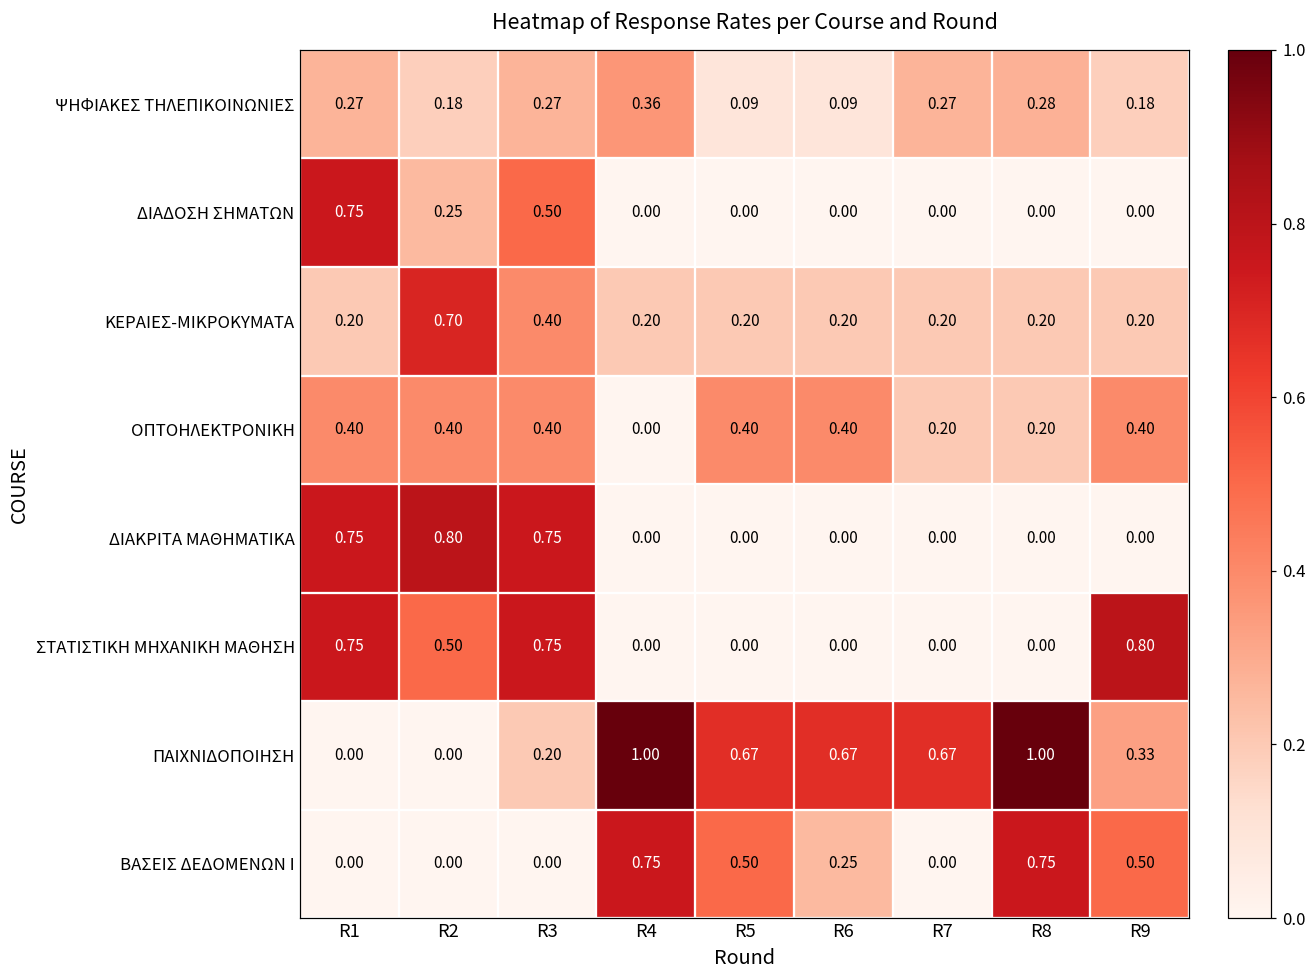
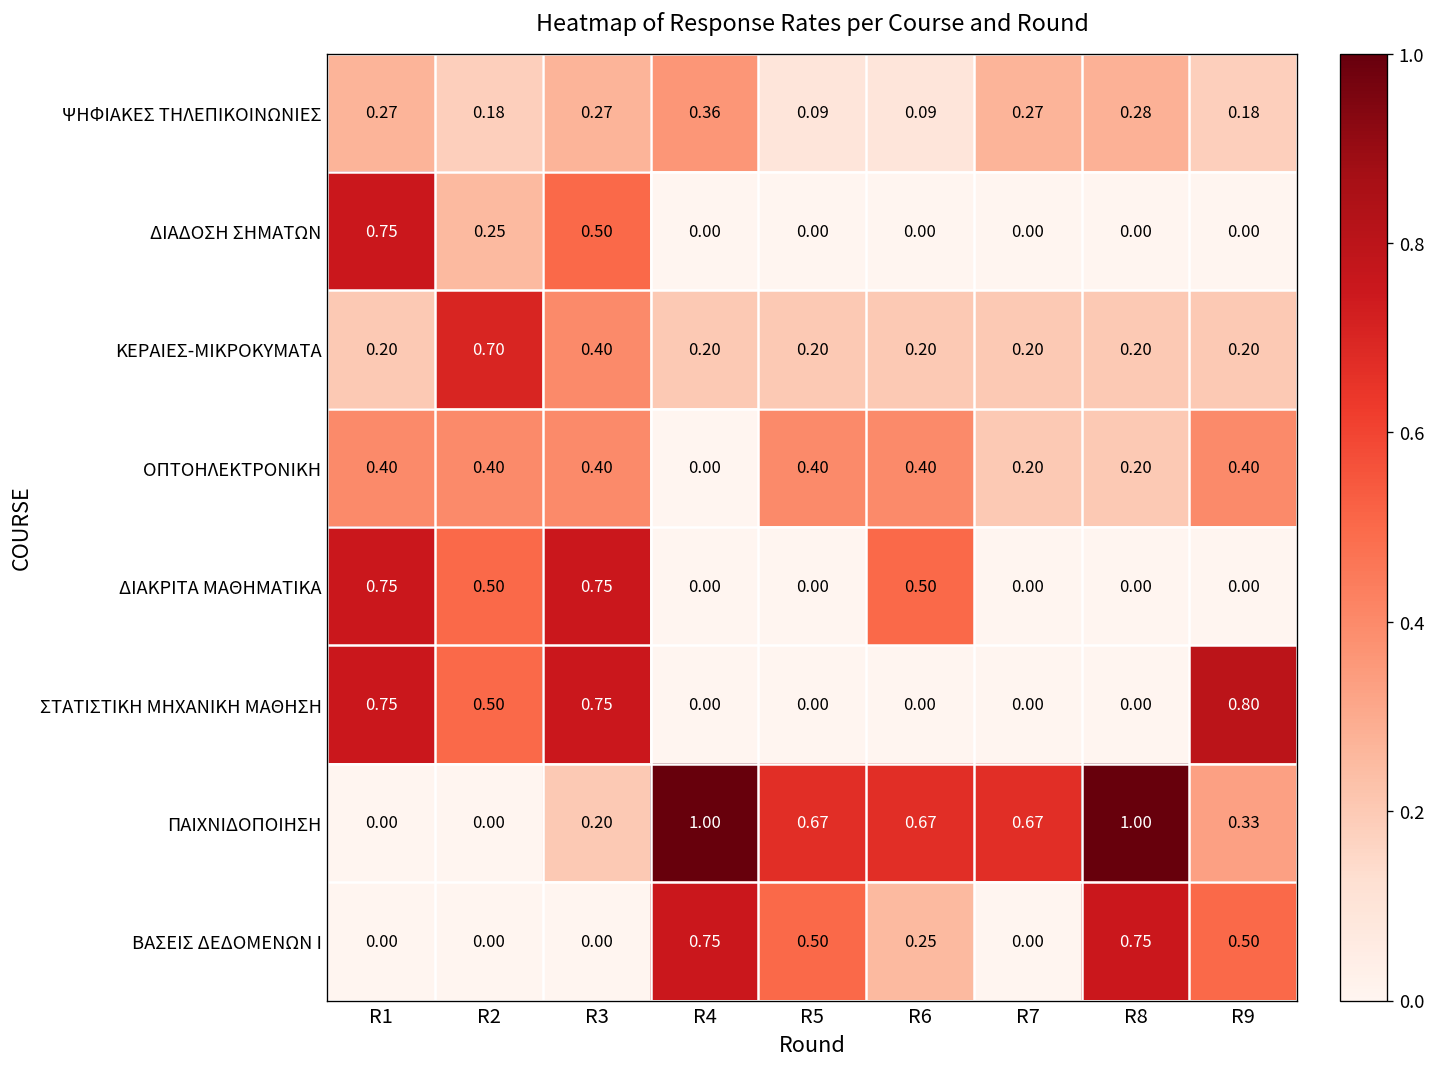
  {
    "ΨΗΦΙΑΚΕΣ ΤΗΛΕΠΙΚΟΙΝΩΝΙΕΣ": {
      "R1": 0.27,
      "R2": 0.18,
      "R3": 0.27,
      "R4": 0.36,
      "R5": 0.09,
      "R6": 0.09,
      "R7": 0.27,
      "R8": 0.28,
      "R9": 0.18
    },
    "ΔΙΑΔΟΣΗ ΣΗΜΑΤΩΝ": {
      "R1": 0.75,
      "R2": 0.25,
      "R3": 0.50,
      "R4": 0.00,
      "R5": 0.00,
      "R6": 0.00,
      "R7": 0.00,
      "R8": 0.00,
      "R9": 0.00
    },
    "ΚΕΡΑΙΕΣ-ΜΙΚΡΟΚΥΜΑΤΑ": {
      "R1": 0.20,
      "R2": 0.70,
      "R3": 0.40,
      "R4": 0.20,
      "R5": 0.20,
      "R6": 0.20,
      "R7": 0.20,
      "R8": 0.20,
      "R9": 0.20
    },
    "ΟΠΤΟΗΛΕΚΤΡΟΝΙΚΗ": {
      "R1": 0.40,
      "R2": 0.40,
      "R3": 0.40,
      "R4": 0.00,
      "R5": 0.40,
      "R6": 0.40,
      "R7": 0.20,
      "R8": 0.20,
      "R9": 0.40
    },
    "ΔΙΑΚΡΙΤΑ ΜΑΘΗΜΑΤΙΚΑ": {
      "R1": 0.75,
-     "R2": 0.80,
+     "R2": 0.50,
      "R3": 0.75,
      "R4": 0.00,
      "R5": 0.00,
-     "R6": 0.00,
+     "R6": 0.50,
      "R7": 0.00,
      "R8": 0.00,
      "R9": 0.00
    },
    "ΣΤΑΤΙΣΤΙΚΗ ΜΗΧΑΝΙΚΗ ΜΑΘΗΣΗ": {
      "R1": 0.75,
      "R2": 0.50,
      "R3": 0.75,
      "R4": 0.00,
      "R5": 0.00,
      "R6": 0.00,
      "R7": 0.00,
      "R8": 0.00,
      "R9": 0.80
    },
    "ΠΑΙΧΝΙΔΟΠΟΙΗΣΗ": {
      "R1": 0.00,
      "R2": 0.00,
      "R3": 0.20,
      "R4": 1.00,
      "R5": 0.67,
      "R6": 0.67,
      "R7": 0.67,
      "R8": 1.00,
      "R9": 0.33
    },
    "ΒΑΣΕΙΣ ΔΕΔΟΜΕΝΩΝ Ι": {
      "R1": 0.00,
      "R2": 0.00,
      "R3": 0.00,
      "R4": 0.75,
      "R5": 0.50,
      "R6": 0.25,
      "R7": 0.00,
      "R8": 0.75,
      "R9": 0.50
    }
  }
